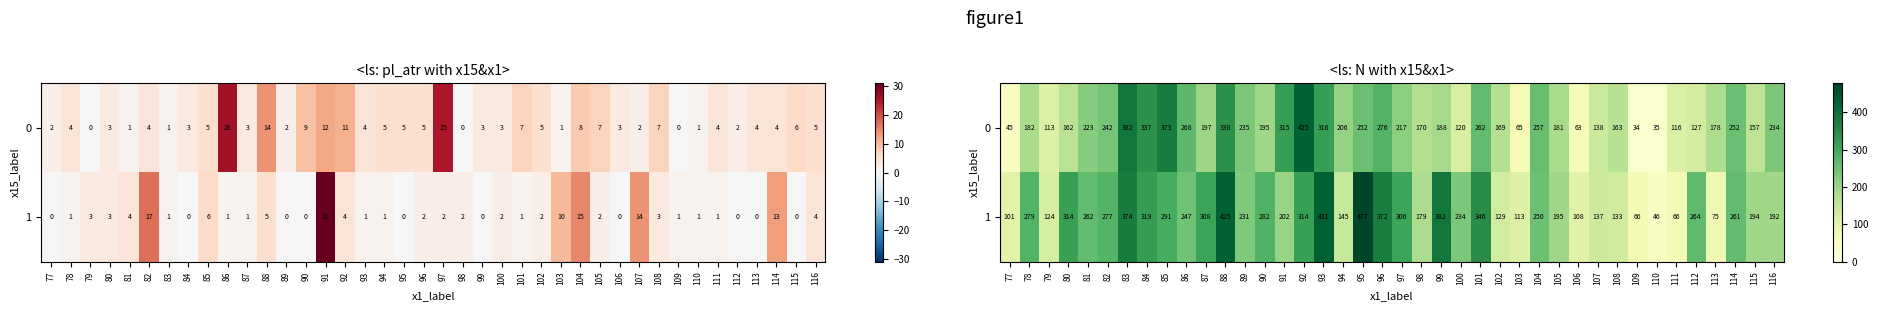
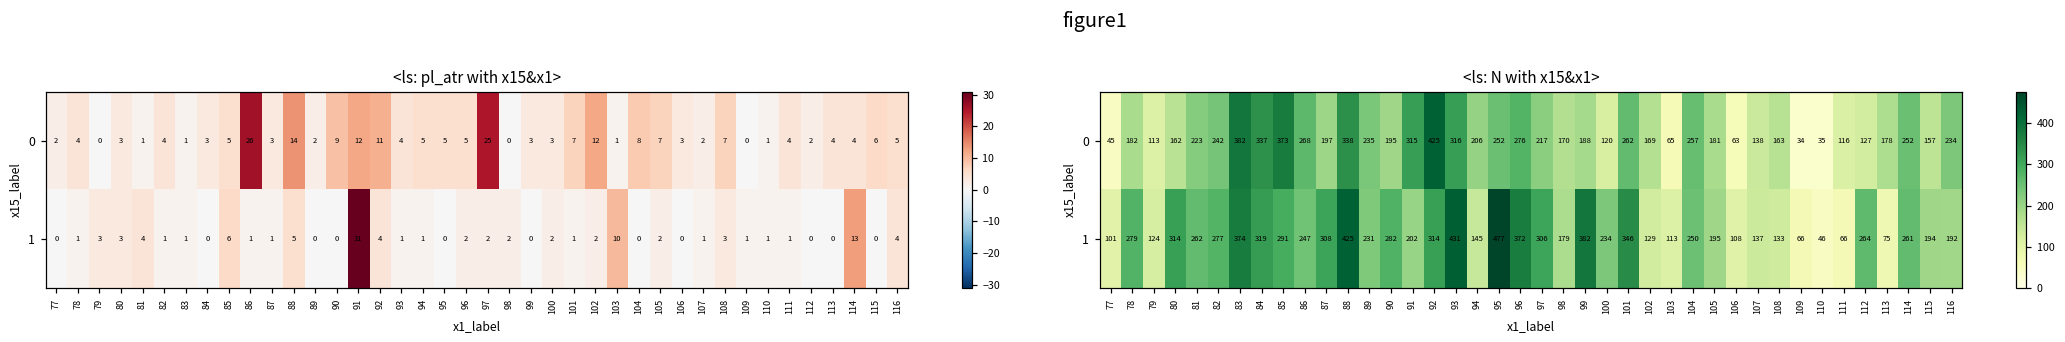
  {
    "<ls: pl_atr with x15&x1>": {
      "0": {
        "77": 2,
        "78": 4,
        "79": 0,
        "80": 3,
        "81": 1,
        "82": 4,
        "83": 1,
        "84": 3,
        "85": 5,
        "86": 26,
        "87": 3,
        "88": 14,
        "89": 2,
        "90": 9,
        "91": 12,
        "92": 11,
        "93": 4,
        "94": 5,
        "95": 5,
        "96": 5,
        "97": 25,
        "98": 0,
        "99": 3,
        "100": 3,
        "101": 7,
-       "102": 5,
+       "102": 12,
        "103": 1,
        "104": 8,
        "105": 7,
        "106": 3,
        "107": 2,
        "108": 7,
        "109": 0,
        "110": 1,
        "111": 4,
        "112": 2,
        "113": 4,
        "114": 4,
        "115": 6,
        "116": 5
      },
      "1": {
        "77": 0,
        "78": 1,
        "79": 3,
        "80": 3,
        "81": 4,
-       "82": 17,
+       "82": 1,
        "83": 1,
        "84": 0,
        "85": 6,
        "86": 1,
        "87": 1,
        "88": 5,
        "89": 0,
        "90": 0,
        "91": 31,
        "92": 4,
        "93": 1,
        "94": 1,
        "95": 0,
        "96": 2,
        "97": 2,
        "98": 2,
        "99": 0,
        "100": 2,
        "101": 1,
        "102": 2,
        "103": 10,
-       "104": 15,
+       "104": 0,
        "105": 2,
        "106": 0,
-       "107": 14,
+       "107": 1,
        "108": 3,
        "109": 1,
        "110": 1,
        "111": 1,
        "112": 0,
        "113": 0,
        "114": 13,
        "115": 0,
        "116": 4
      }
    },
    "<ls: N with x15&x1>": {
      "0": {
        "77": 45,
        "78": 182,
        "79": 113,
        "80": 162,
        "81": 223,
        "82": 242,
        "83": 382,
        "84": 337,
        "85": 373,
        "86": 268,
        "87": 197,
        "88": 338,
        "89": 235,
        "90": 195,
        "91": 315,
        "92": 425,
        "93": 316,
        "94": 206,
        "95": 252,
        "96": 276,
        "97": 217,
        "98": 170,
        "99": 188,
        "100": 120,
        "101": 262,
        "102": 169,
        "103": 65,
        "104": 257,
        "105": 181,
        "106": 63,
        "107": 138,
        "108": 163,
        "109": 34,
        "110": 35,
        "111": 116,
        "112": 127,
        "113": 178,
        "114": 252,
        "115": 157,
        "116": 234
      },
      "1": {
        "77": 101,
        "78": 279,
        "79": 124,
        "80": 314,
        "81": 262,
        "82": 277,
        "83": 374,
        "84": 319,
        "85": 291,
        "86": 247,
        "87": 308,
        "88": 425,
        "89": 231,
        "90": 282,
        "91": 202,
        "92": 314,
        "93": 431,
        "94": 145,
        "95": 477,
        "96": 372,
        "97": 306,
        "98": 179,
        "99": 382,
        "100": 234,
        "101": 346,
        "102": 129,
        "103": 113,
        "104": 250,
        "105": 195,
        "106": 108,
        "107": 137,
        "108": 133,
        "109": 66,
        "110": 46,
        "111": 66,
        "112": 264,
        "113": 75,
        "114": 261,
        "115": 194,
        "116": 192
      }
    }
  }
